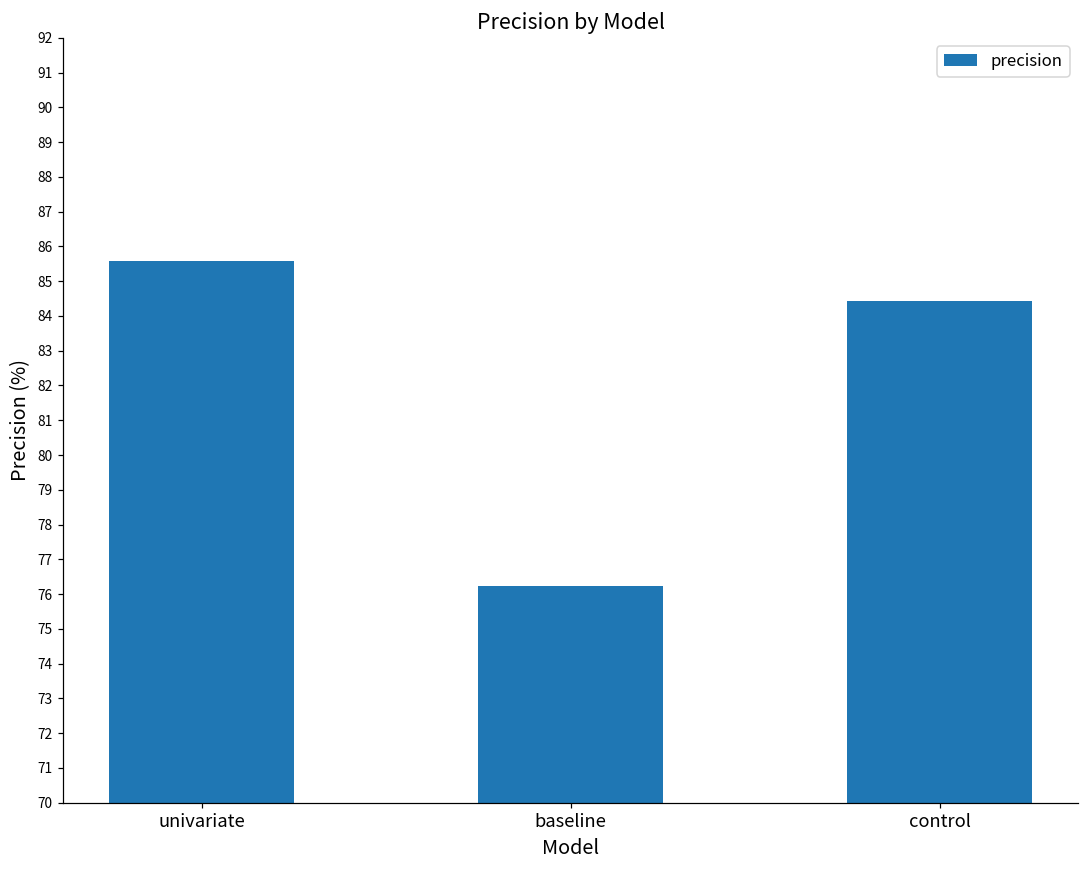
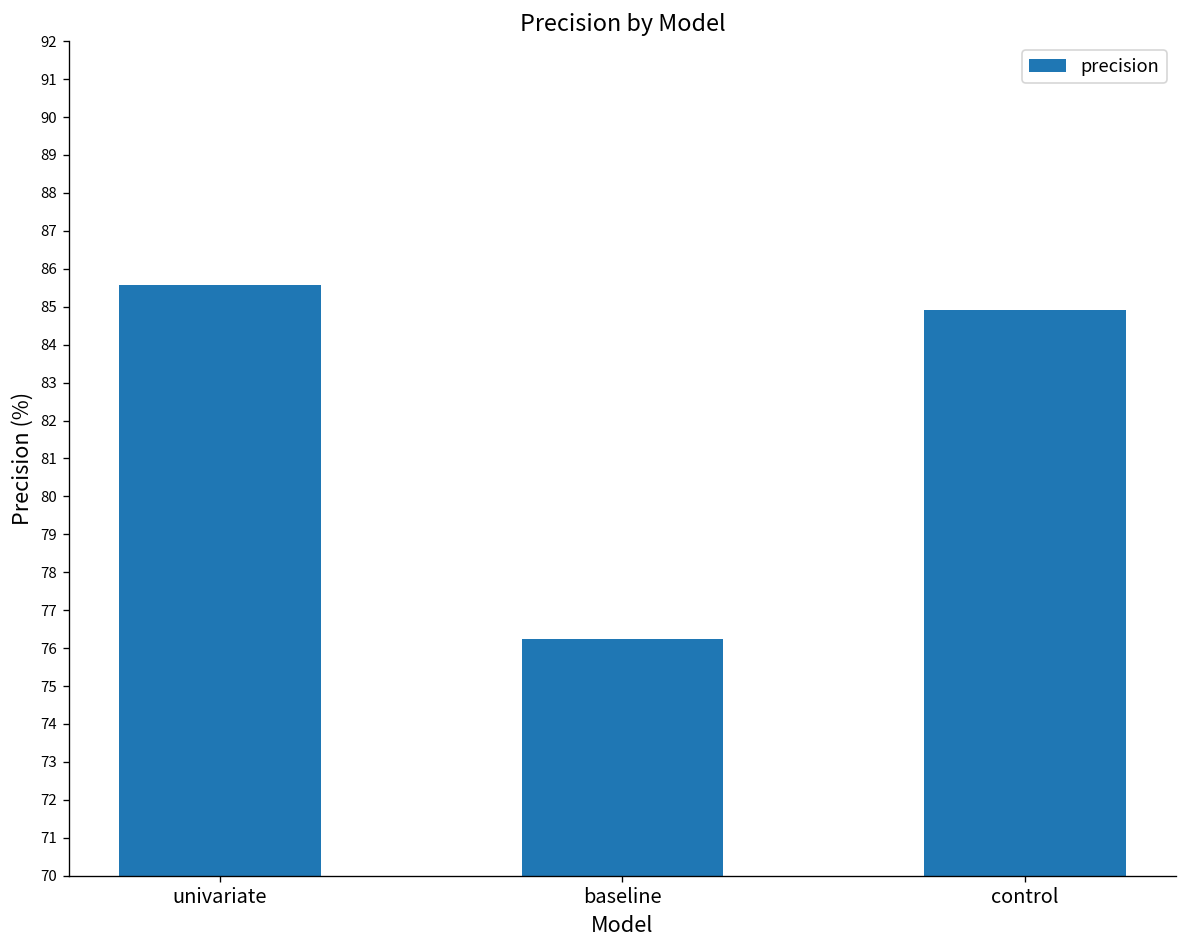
  {
    "univariate": 85.6,
    "baseline": 76.2,
-   "control": 84.4
+   "control": 84.9
  }
